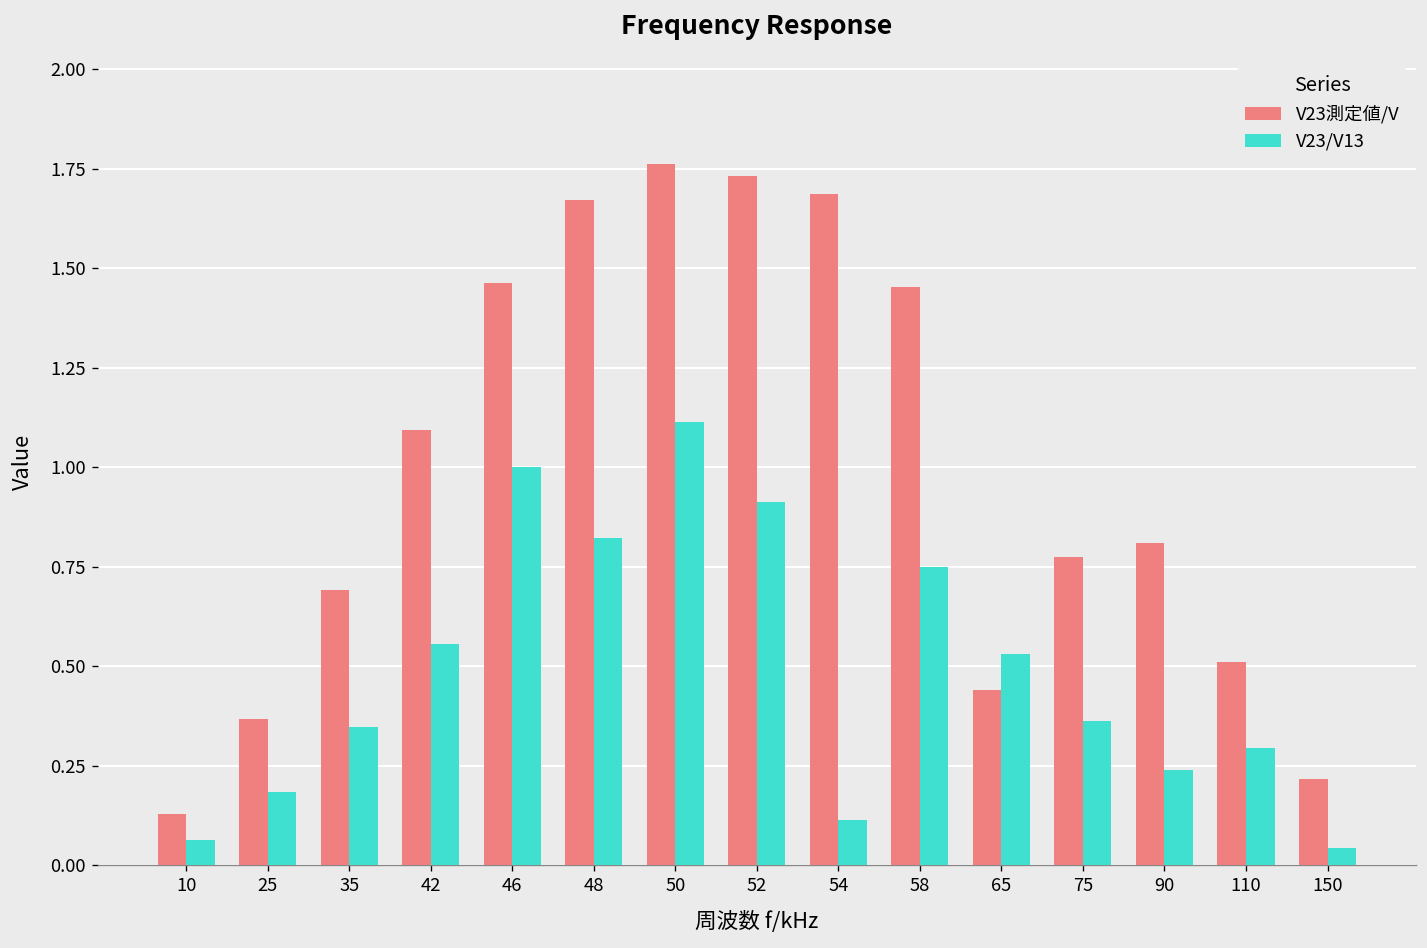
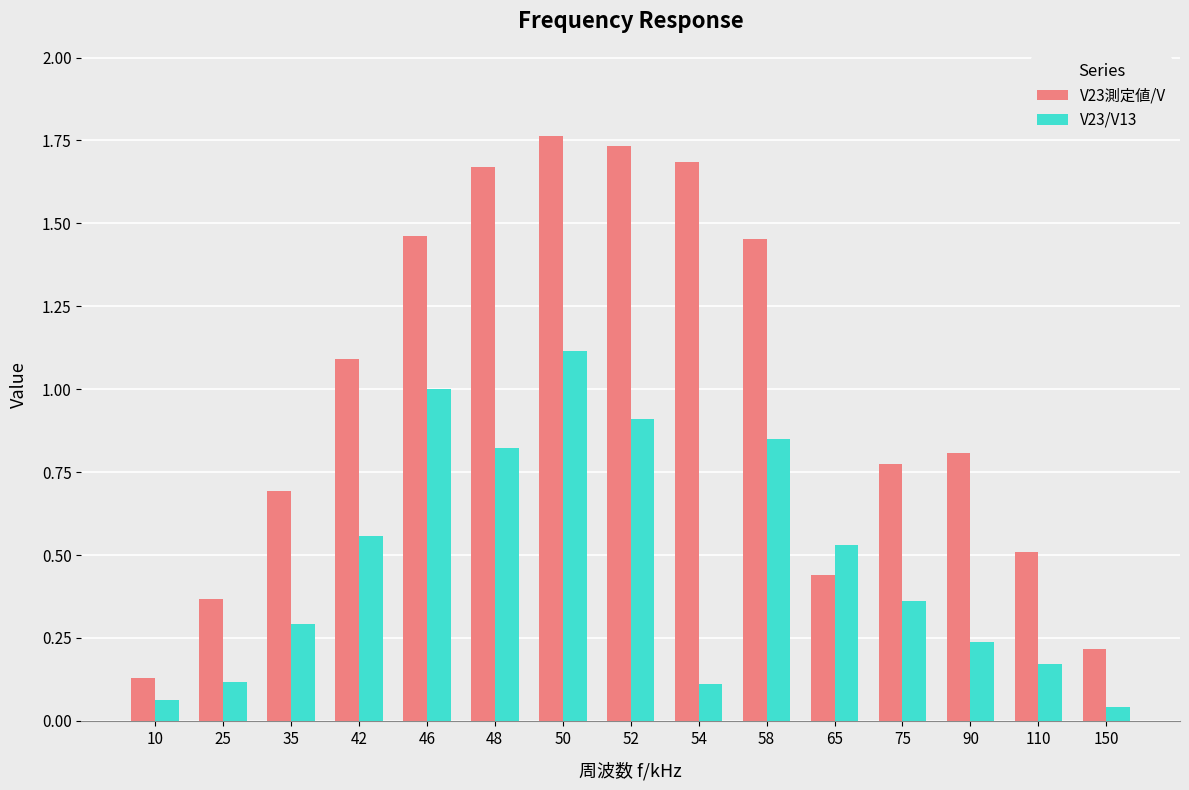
  {
    "V23測定値/V": {
      "10": 0.13,
      "25": 0.37,
      "35": 0.69,
      "42": 1.09,
      "46": 1.46,
      "48": 1.67,
      "50": 1.76,
      "52": 1.73,
      "54": 1.69,
      "58": 1.45,
      "65": 0.44,
      "75": 0.77,
      "90": 0.81,
      "110": 0.51,
      "150": 0.22
    },
    "V23/V13": {
      "10": 0.06,
-     "25": 0.18,
-     "35": 0.35,
+     "25": 0.12,
+     "35": 0.29,
      "42": 0.56,
      "46": 1.00,
      "48": 0.82,
      "50": 1.11,
      "52": 0.91,
      "54": 0.11,
-     "58": 0.75,
+     "58": 0.85,
      "65": 0.53,
      "75": 0.36,
      "90": 0.24,
-     "110": 0.29,
+     "110": 0.17,
      "150": 0.04
    }
  }
